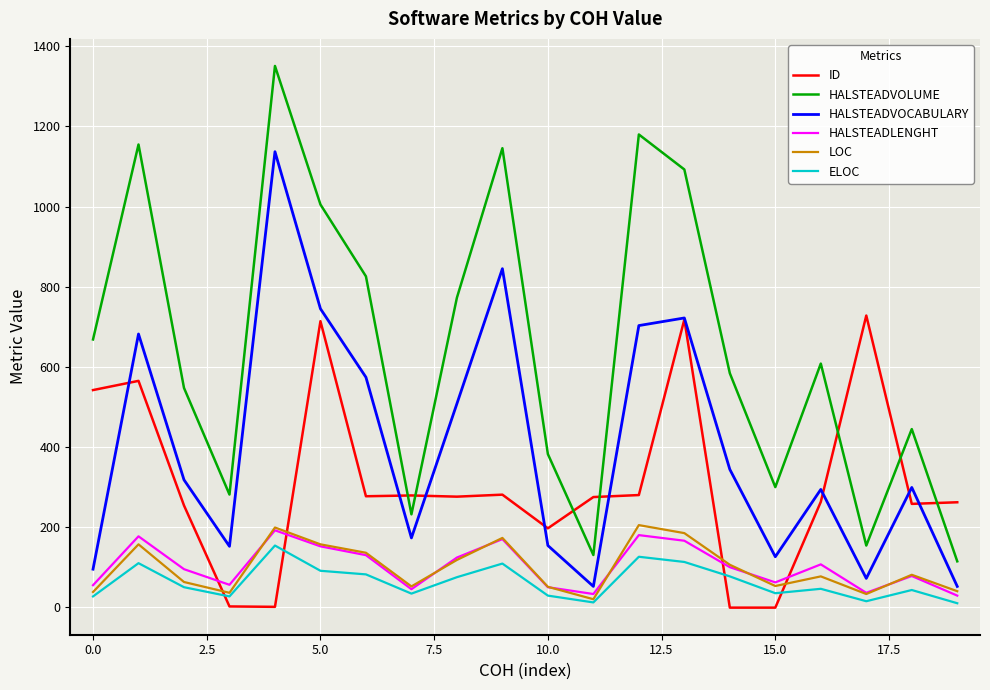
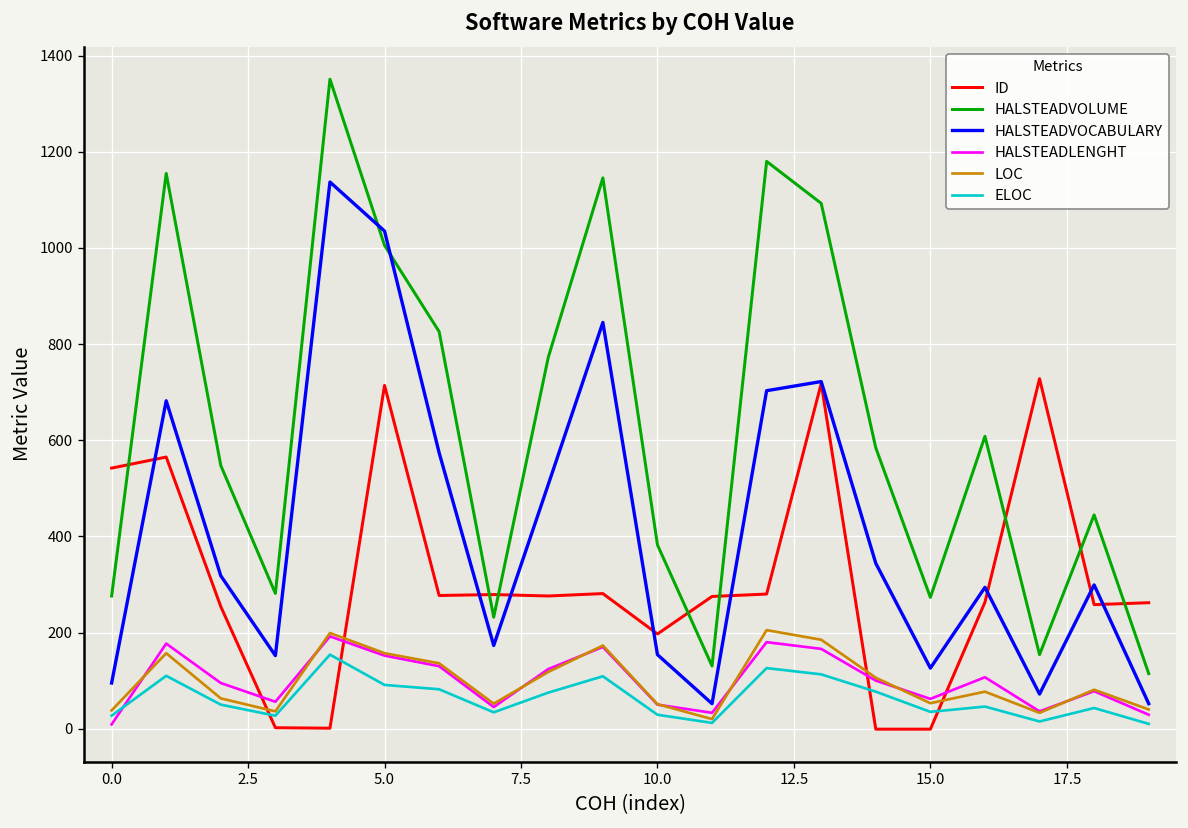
  {
    "ID": {
      "0.0": 540,
      "5.0": 710,
      "10.0": 200,
      "15.0": 0
    },
    "HALSTEADVOLUME": {
-     "0.0": 670,
+     "0.0": 280,
      "5.0": 1010,
      "10.0": 380,
-     "15.0": 300
+     "15.0": 270
    },
    "HALSTEADVOCABULARY": {
      "0.0": 100,
-     "5.0": 750,
+     "5.0": 1040,
      "10.0": 150,
      "15.0": 130
    },
    "HALSTEADLENGHT": {
-     "0.0": 60,
+     "0.0": 10,
      "15.0": 60
    },
    "LOC": {
      "0.0": 40,
      "15.0": 50
    },
    "ELOC": {
      "0.0": 30,
      "5.0": 90,
      "10.0": 30,
      "15.0": 40
    }
  }
